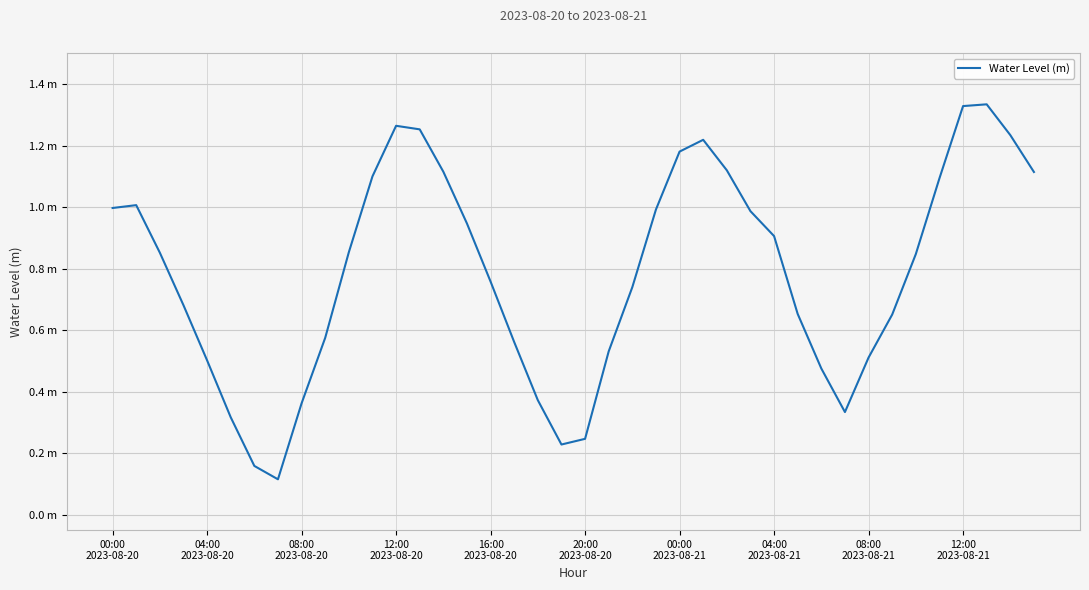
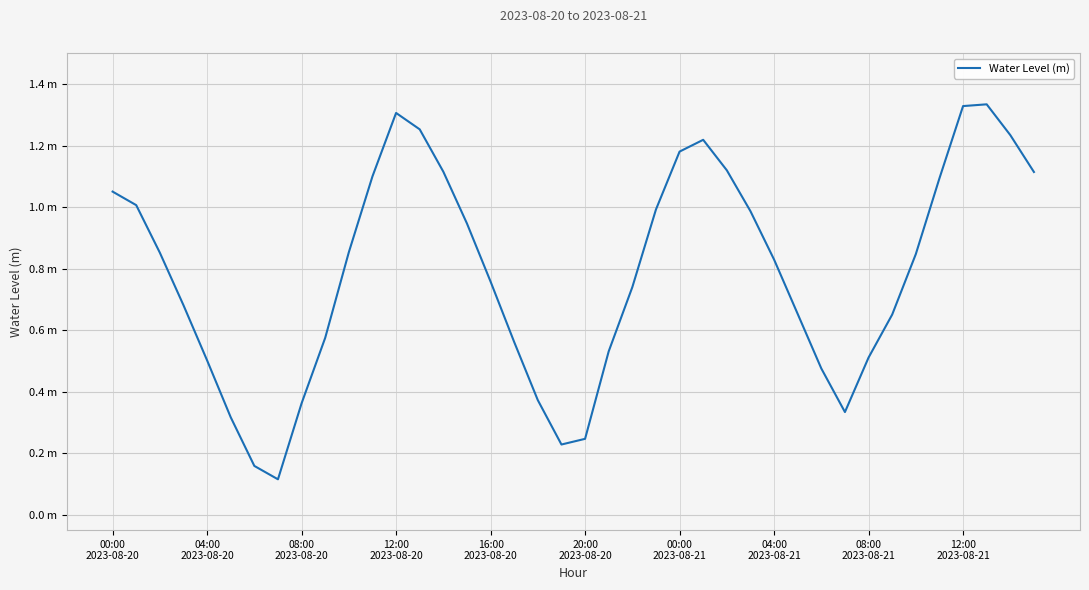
  {
-   "00:00 2023-08-20": "1.00 m",
+   "00:00 2023-08-20": "1.05 m",
    "04:00 2023-08-20": "0.50 m",
    "08:00 2023-08-20": "0.36 m",
-   "12:00 2023-08-20": "1.26 m",
+   "12:00 2023-08-20": "1.31 m",
    "16:00 2023-08-20": "0.76 m",
    "20:00 2023-08-20": "0.25 m",
    "00:00 2023-08-21": "1.18 m",
-   "04:00 2023-08-21": "0.91 m",
+   "04:00 2023-08-21": "0.83 m",
    "08:00 2023-08-21": "0.51 m",
    "12:00 2023-08-21": "1.33 m"
  }
